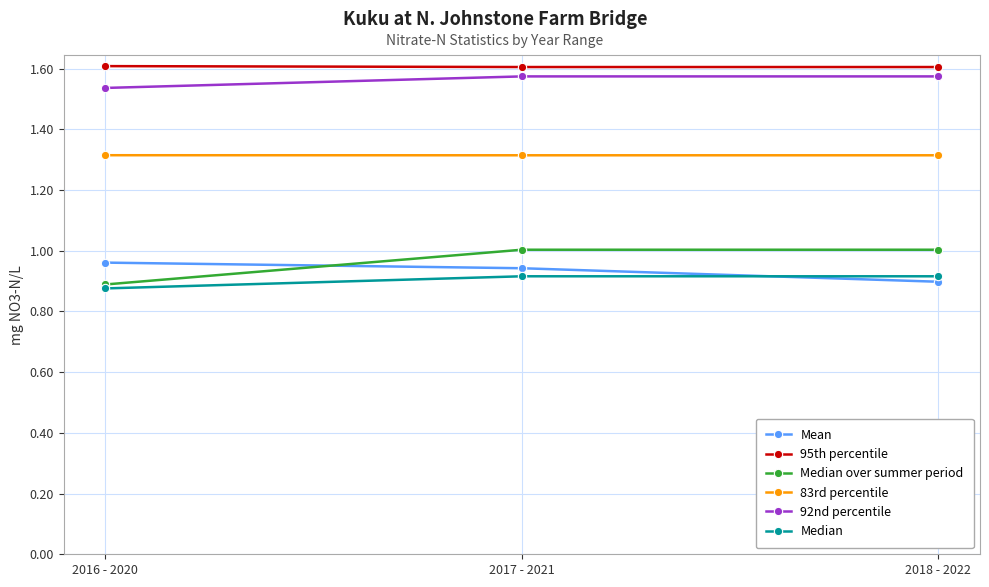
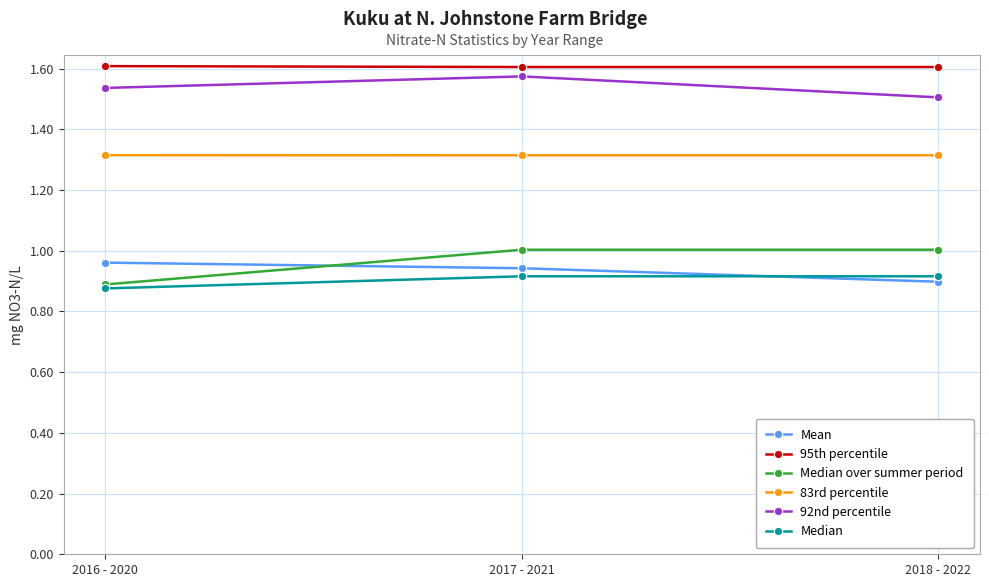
  {
    "Mean": {
      "2016 - 2020": 0.96,
      "2017 - 2021": 0.94,
      "2018 - 2022": 0.90
    },
    "95th percentile": {
      "2016 - 2020": 1.61,
      "2017 - 2021": 1.61,
      "2018 - 2022": 1.61
    },
    "Median over summer period": {
      "2016 - 2020": 0.89,
      "2017 - 2021": 1.00,
      "2018 - 2022": 1.00
    },
    "83rd percentile": {
      "2016 - 2020": 1.31,
      "2017 - 2021": 1.31,
      "2018 - 2022": 1.31
    },
    "92nd percentile": {
      "2016 - 2020": 1.54,
      "2017 - 2021": 1.57,
-     "2018 - 2022": 1.57
+     "2018 - 2022": 1.51
    },
    "Median": {
      "2016 - 2020": 0.88,
      "2017 - 2021": 0.92,
      "2018 - 2022": 0.92
    }
  }
